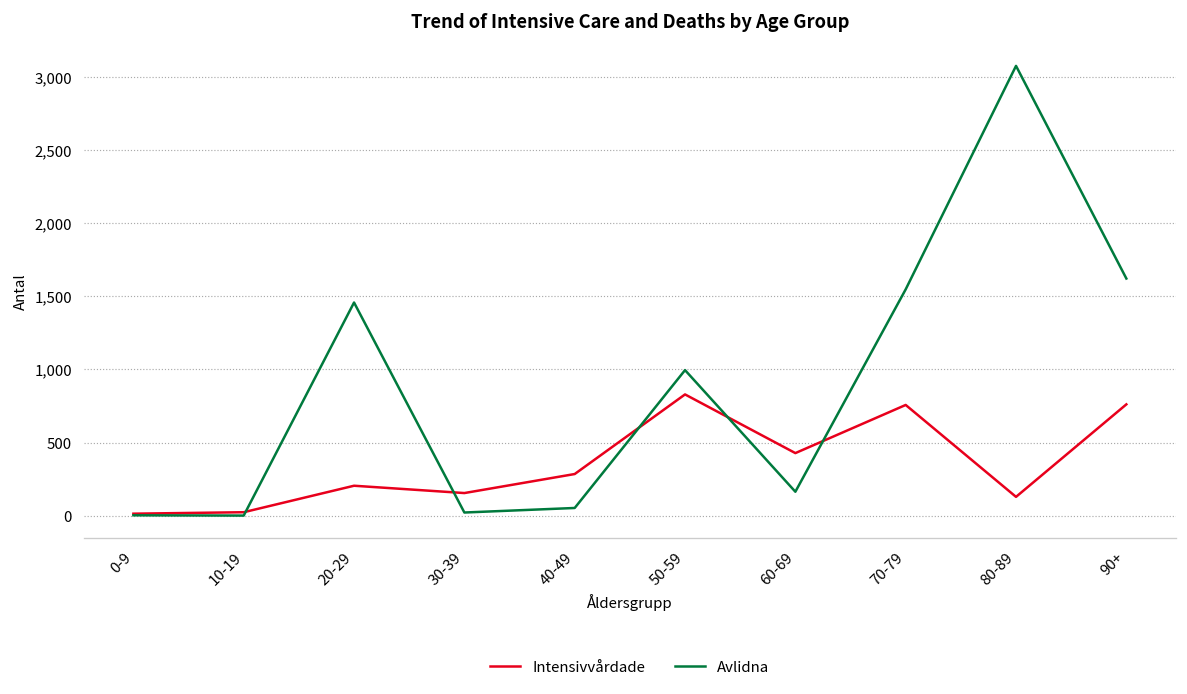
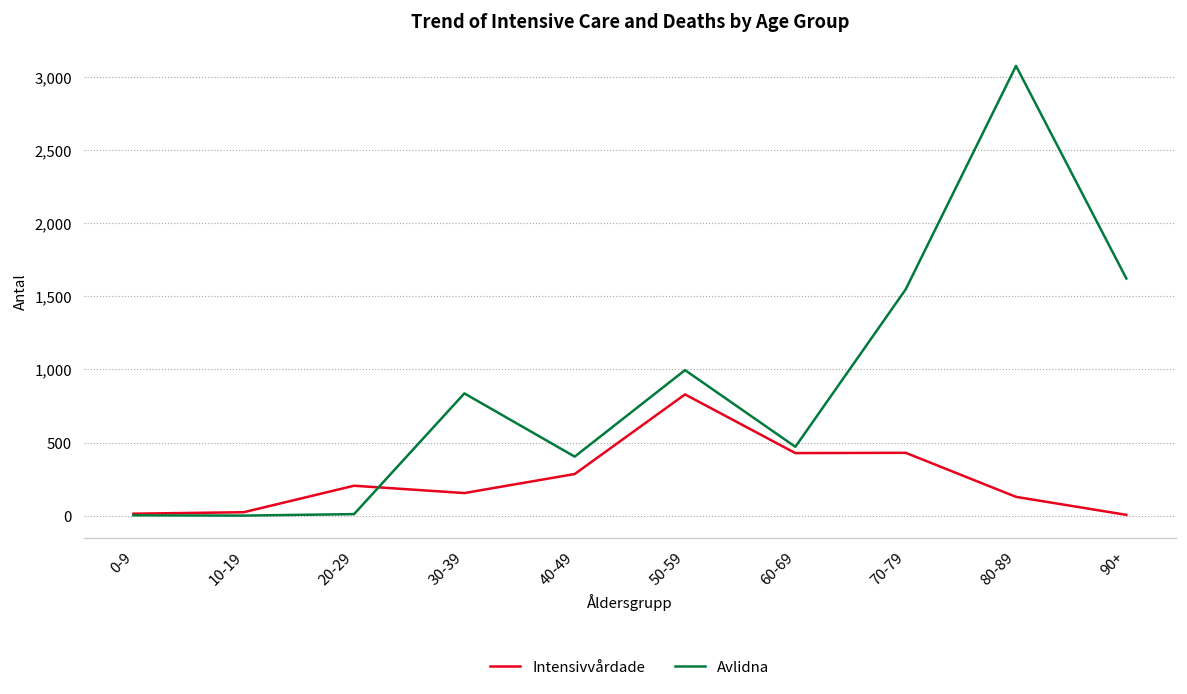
  {
    "Intensivvårdade": {
      "10-19": "20",
      "20-29": "210",
      "30-39": "160",
      "40-49": "290",
      "50-59": "830",
      "60-69": "430",
-     "70-79": "760",
+     "70-79": "430",
      "80-89": "130",
-     "90+": "760"
+     "90+": "10"
    },
    "Avlidna": {
      "10-19": "0",
-     "20-29": "1,460",
-     "30-39": "20",
-     "40-49": "50",
+     "20-29": "10",
+     "30-39": "840",
+     "40-49": "400",
      "50-59": "1,000",
-     "60-69": "160",
+     "60-69": "470",
      "70-79": "1,550",
      "80-89": "3,070",
      "90+": "1,620"
    }
  }
